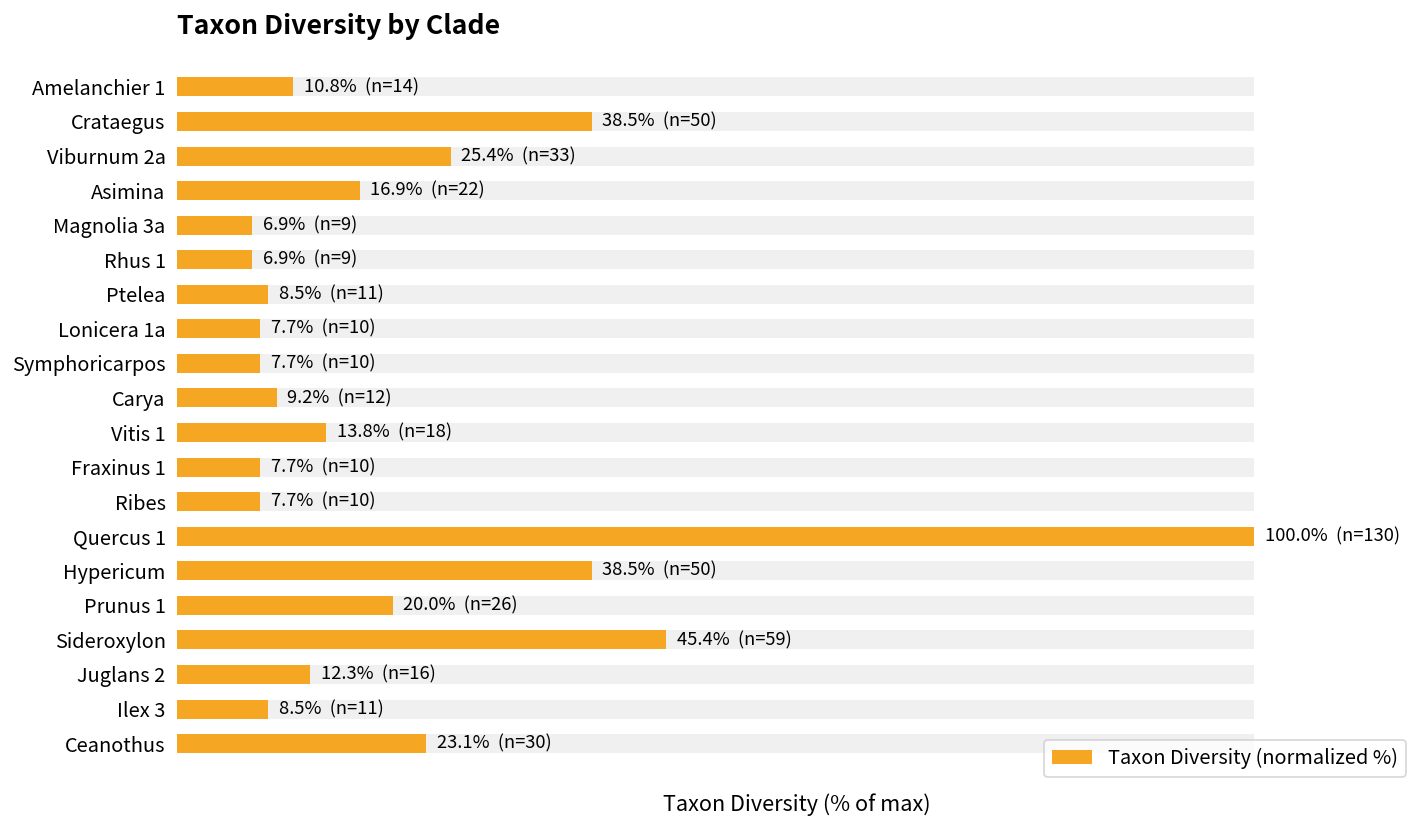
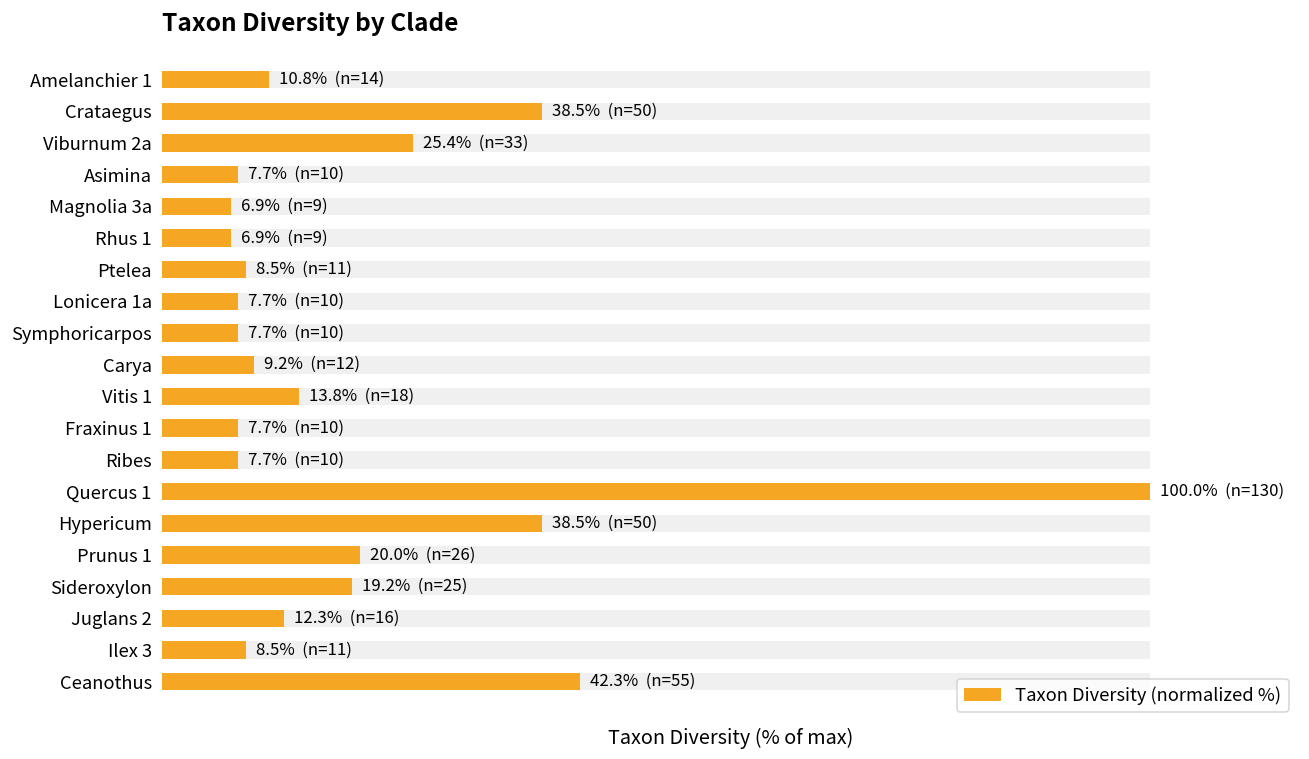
  {
    "Taxon Diversity (normalized %)": {
-     "Asimina": "16.9% (n=22)",
+     "Asimina": "7.7% (n=10)",
      "Quercus 1": "100.0%",
-     "Sideroxylon": "45.4% (n=59)",
-     "Ceanothus": "23.1% (n=30)"
+     "Sideroxylon": "19.2% (n=25)",
+     "Ceanothus": "42.3% (n=55)"
    }
  }
